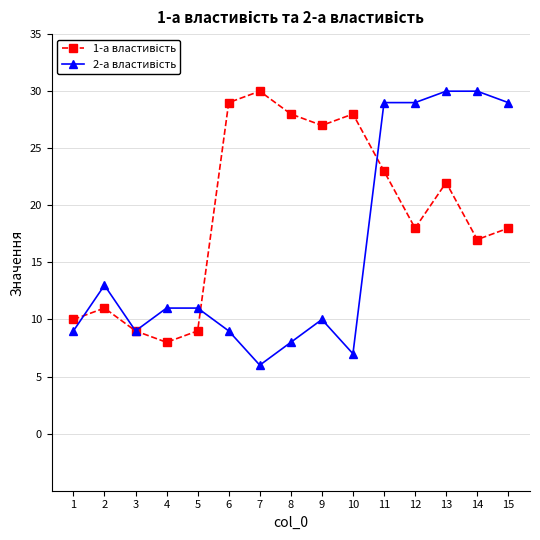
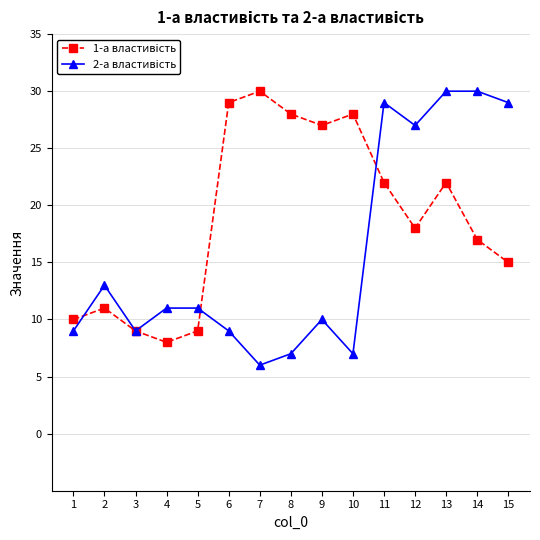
  {
    "1-а властивість": {
      "1": 10,
      "2": 11,
      "4": 8,
      "5": 9,
      "6": 29,
      "7": 30,
      "8": 28,
      "9": 27,
      "10": 28,
-     "11": 23,
+     "11": 22,
      "12": 18,
      "13": 22,
      "14": 17,
-     "15": 18
+     "15": 15
    },
    "2-а властивість": {
      "1": 9,
      "2": 13,
      "4": 11,
      "5": 11,
      "6": 9,
      "7": 6,
-     "8": 8,
+     "8": 7,
      "9": 10,
      "10": 7,
      "11": 29,
-     "12": 29,
+     "12": 27,
      "13": 30,
      "14": 30,
      "15": 29
    }
  }
